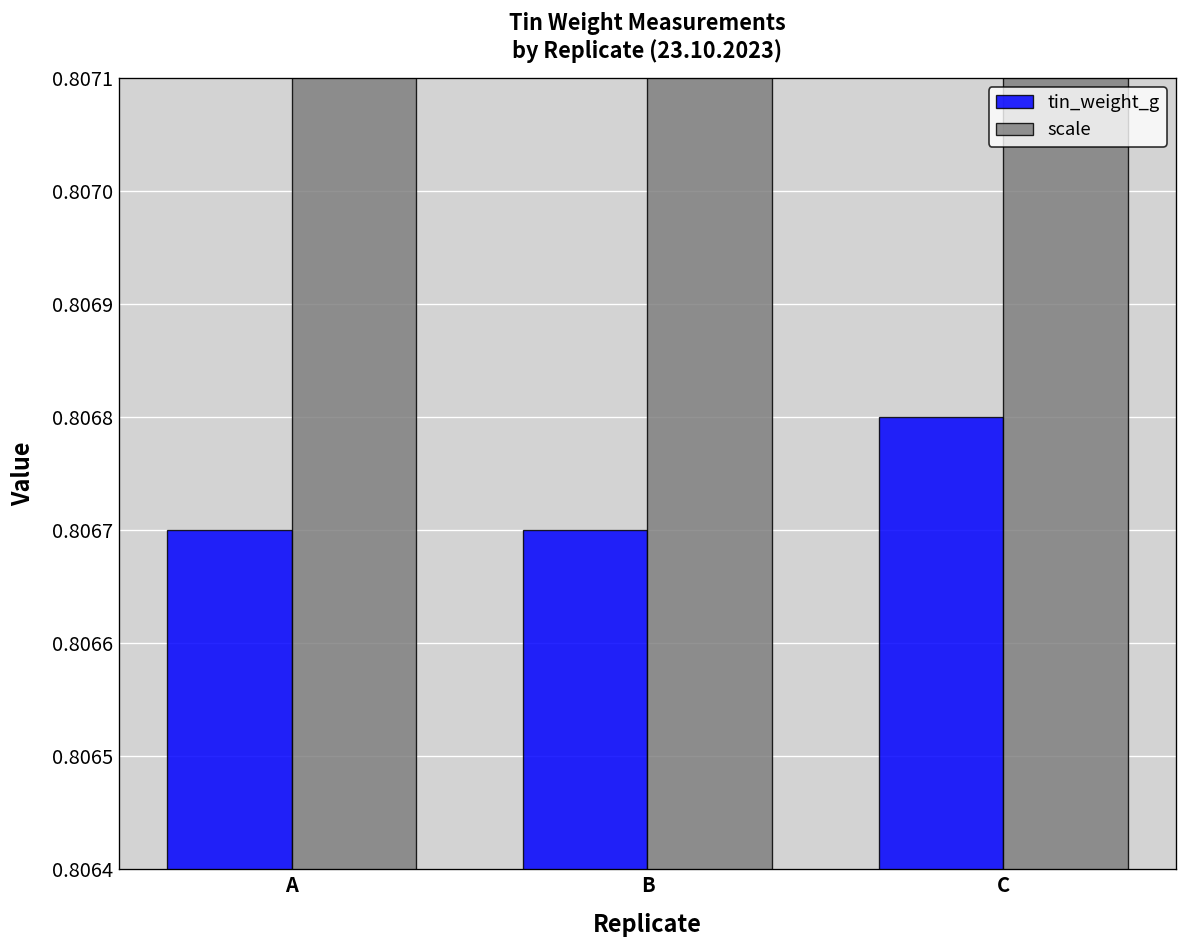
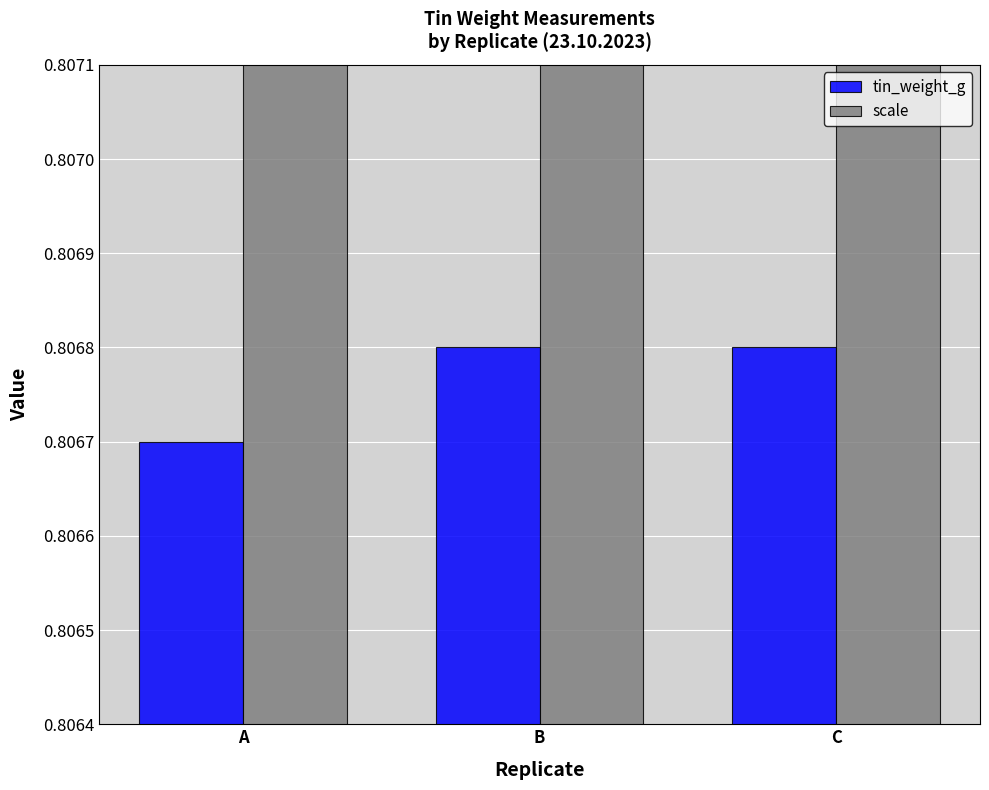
  {
    "tin_weight_g": {
      "A": 0.8067,
-     "B": 0.8067,
+     "B": 0.8068,
      "C": 0.8068
    }
  }
